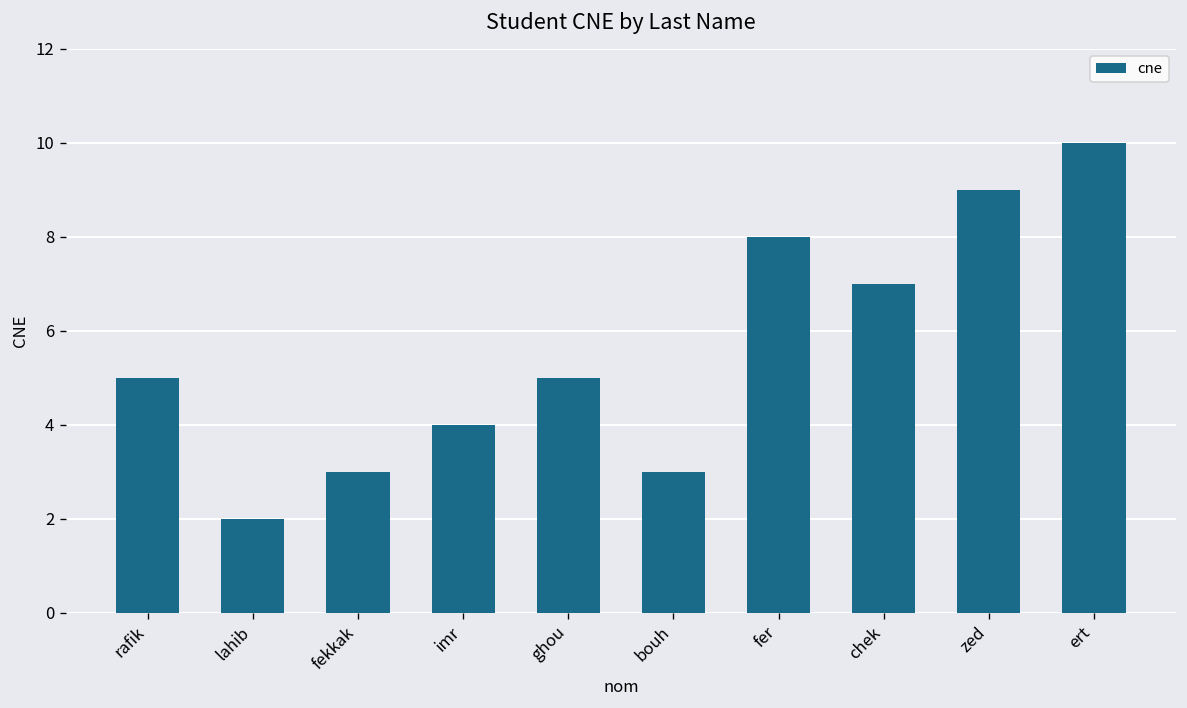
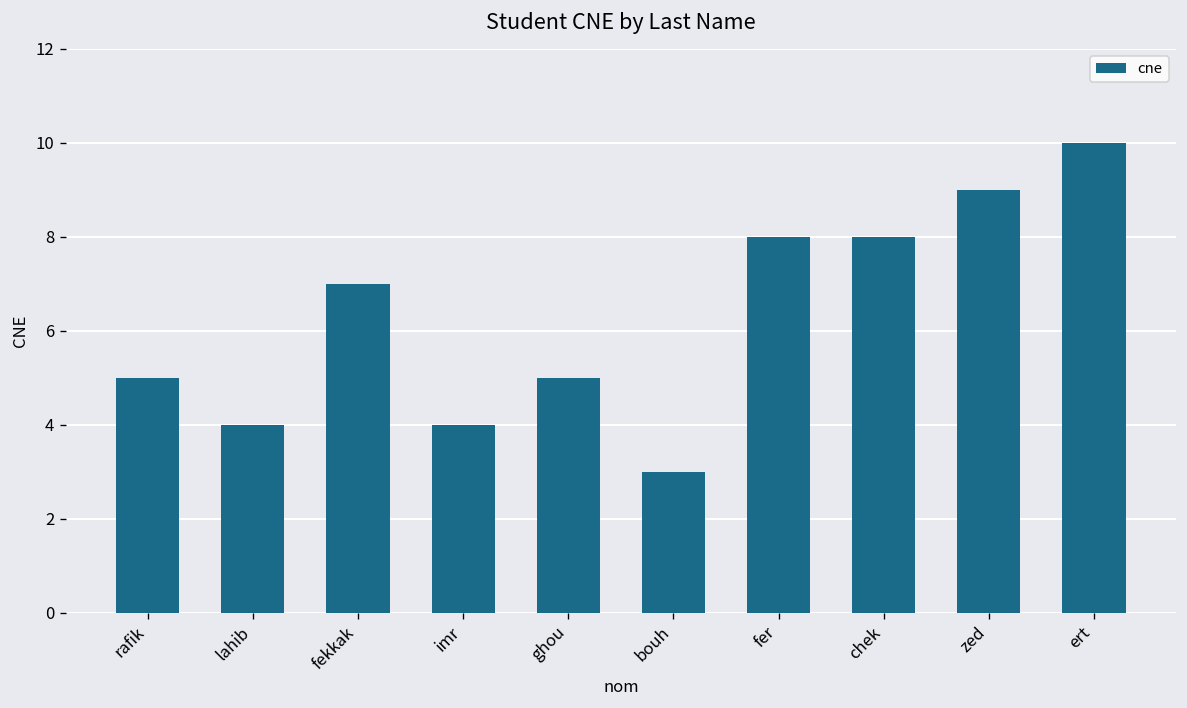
  {
    "rafik": 5,
-   "lahib": 2,
-   "fekkak": 3,
+   "lahib": 4,
+   "fekkak": 7,
    "imr": 4,
    "ghou": 5,
    "bouh": 3,
    "fer": 8,
-   "chek": 7,
+   "chek": 8,
    "zed": 9,
    "ert": 10
  }
